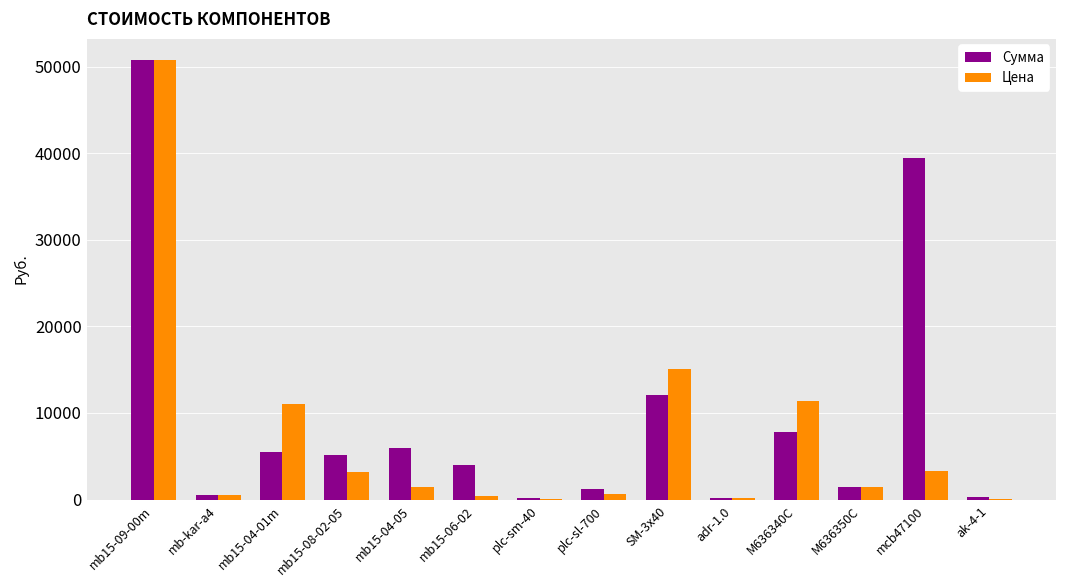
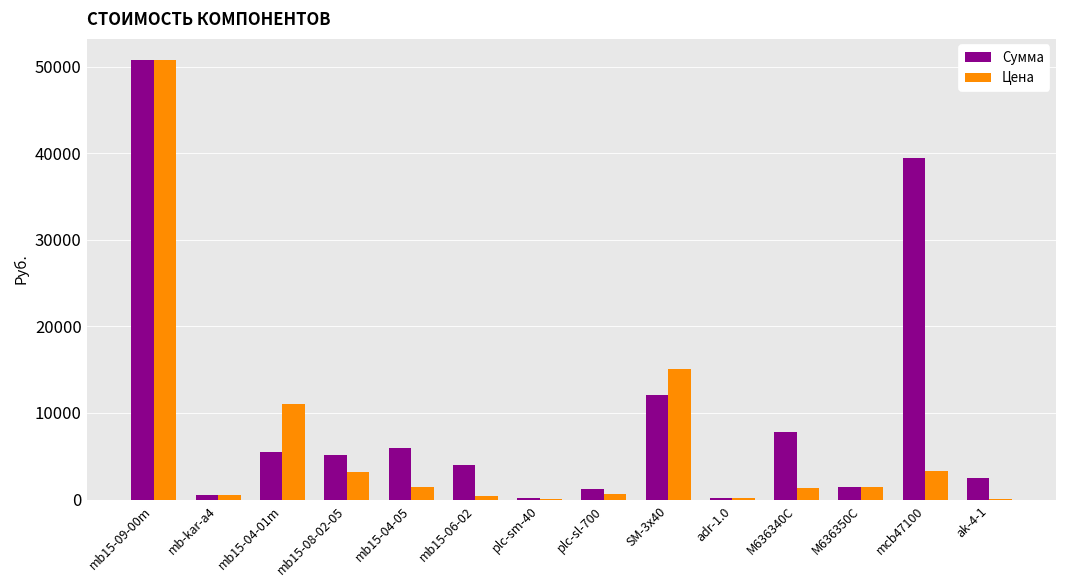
  {
    "Сумма": {
      "mb15-09-00m": 51000,
      "mb-kar-a4": 0,
      "mb15-04-01m": 6000,
      "mb15-08-02-05": 5000,
      "mb15-04-05": 6000,
      "mb15-06-02": 4000,
      "plc-sl-700": 1000,
      "SM-3x40": 12000,
      "M636340C": 8000,
      "M636350C": 1000,
      "mcb47100": 39000,
-     "ak-4-1": 0
+     "ak-4-1": 3000
    },
    "Цена": {
      "mb15-09-00m": 51000,
      "mb-kar-a4": 0,
      "mb15-04-01m": 11000,
      "mb15-08-02-05": 3000,
      "mb15-04-05": 2000,
      "mb15-06-02": 0,
      "plc-sl-700": 1000,
      "SM-3x40": 15000,
-     "M636340C": 11000,
+     "M636340C": 1000,
      "M636350C": 1000,
      "mcb47100": 3000
    }
  }
